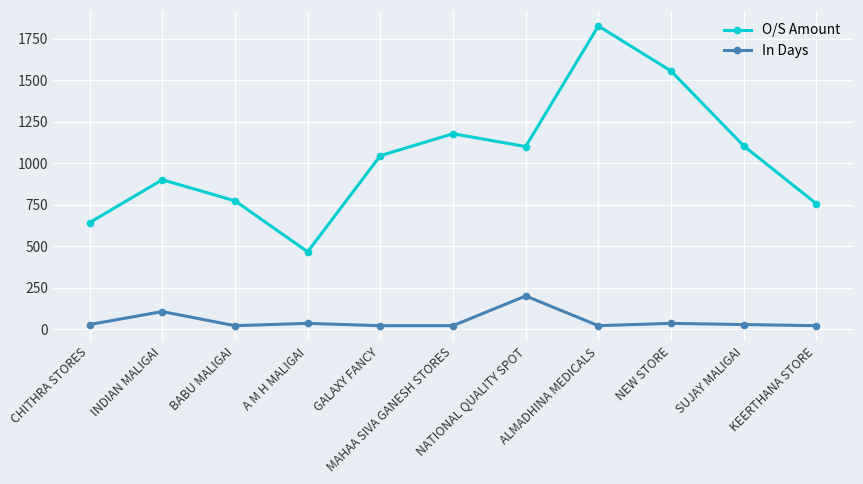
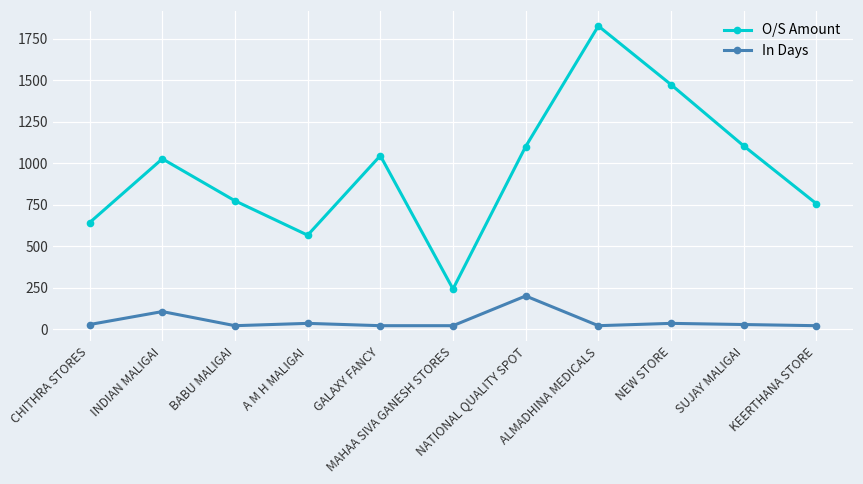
  {
    "O/S Amount": {
      "CHITHRA STORES": 640,
-     "INDIAN MALIGAI": 900,
+     "INDIAN MALIGAI": 1030,
      "BABU MALIGAI": 770,
-     "A M H MALIGAI": 470,
+     "A M H MALIGAI": 570,
      "GALAXY FANCY": 1050,
-     "MAHAA SIVA GANESH STORES": 1180,
+     "MAHAA SIVA GANESH STORES": 240,
      "NATIONAL QUALITY SPOT": 1100,
      "ALMADHINA MEDICALS": 1830,
-     "NEW STORE": 1560,
+     "NEW STORE": 1470,
      "SUJAY MALIGAI": 1100,
      "KEERTHANA STORE": 760
    },
    "In Days": {
      "CHITHRA STORES": 30,
      "INDIAN MALIGAI": 110,
      "BABU MALIGAI": 20,
      "A M H MALIGAI": 40,
      "GALAXY FANCY": 20,
      "MAHAA SIVA GANESH STORES": 20,
      "NATIONAL QUALITY SPOT": 200,
      "ALMADHINA MEDICALS": 20,
      "NEW STORE": 40,
      "SUJAY MALIGAI": 30,
      "KEERTHANA STORE": 20
    }
  }
